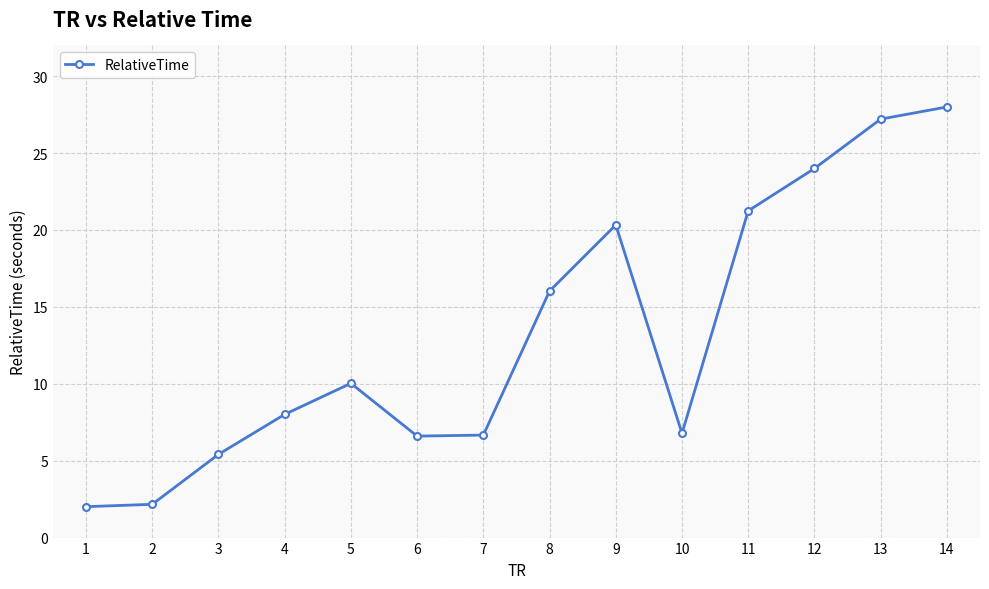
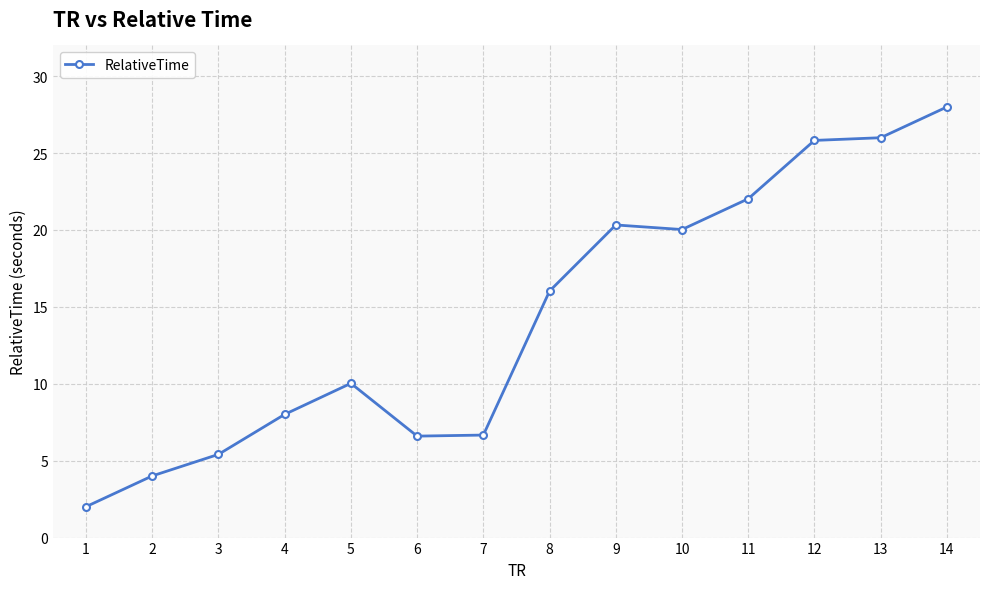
  {
    "1": 2.0,
-   "2": 2.2,
+   "2": 4.0,
    "3": 5.4,
    "4": 8.0,
    "5": 10.0,
    "6": 6.6,
    "7": 6.7,
    "8": 16.0,
    "9": 20.3,
-   "10": 6.8,
-   "11": 21.2,
-   "12": 24.0,
-   "13": 27.2,
+   "10": 20.0,
+   "11": 22.0,
+   "12": 25.8,
+   "13": 26.0,
    "14": 28.0
  }
